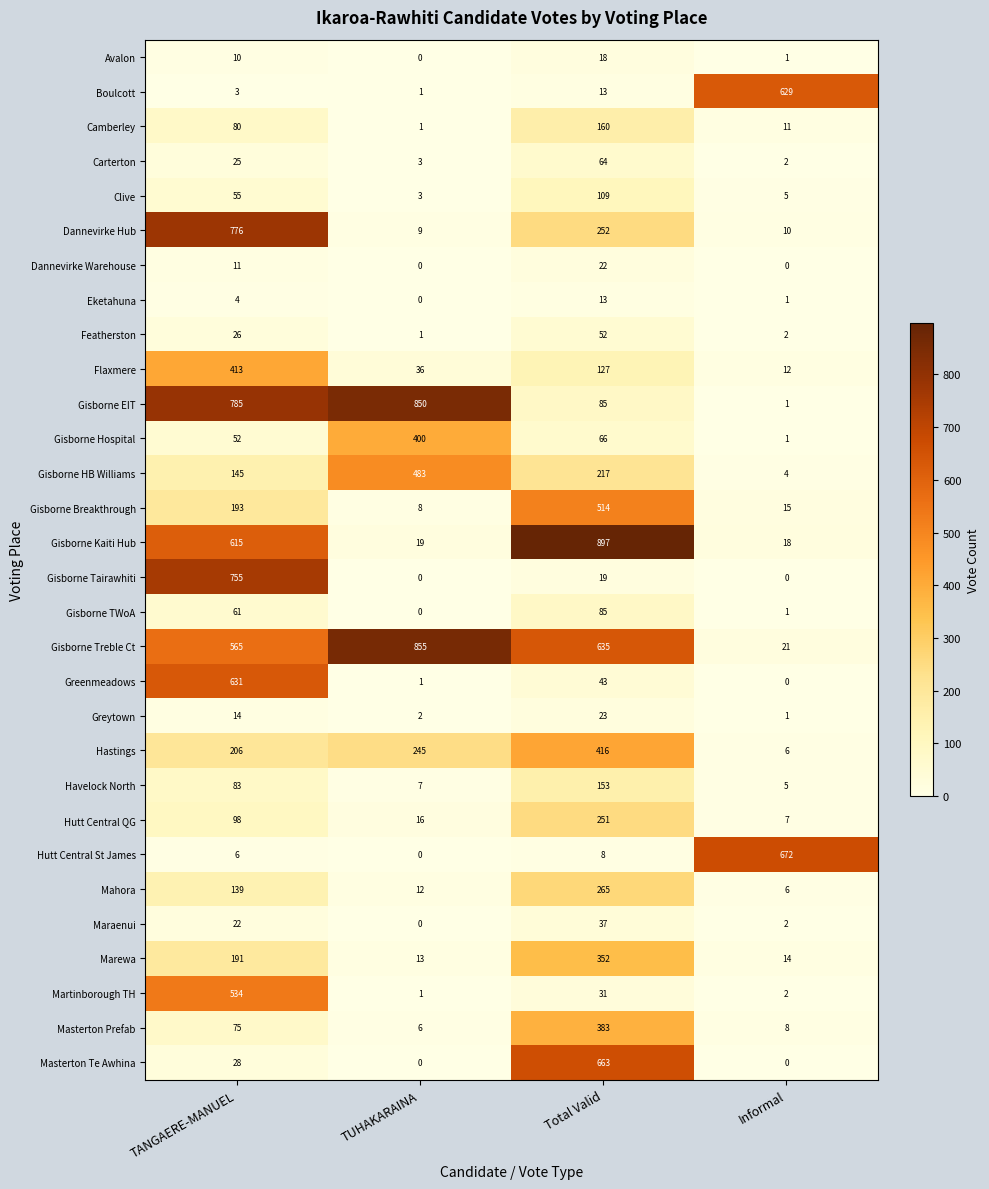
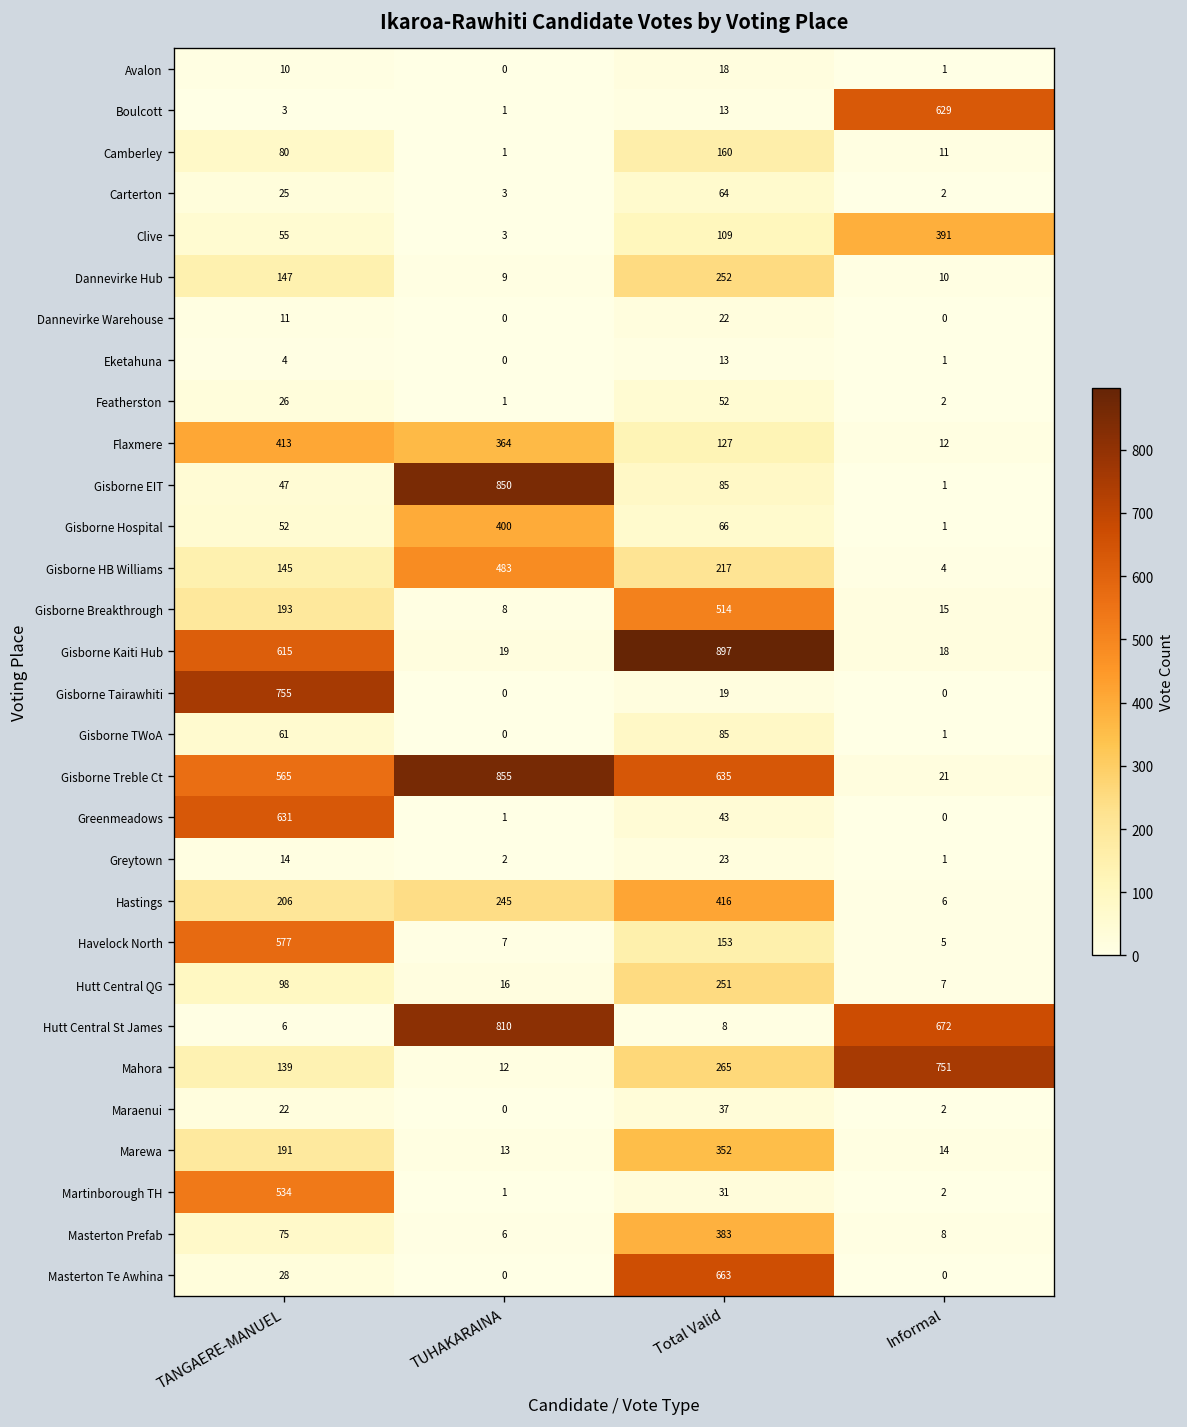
  {
    "Avalon": {
      "TANGAERE-MANUEL": 10,
      "TUHAKARAINA": 0,
      "Total Valid": 18,
      "Informal": 1
    },
    "Boulcott": {
      "TANGAERE-MANUEL": 3,
      "TUHAKARAINA": 1,
      "Total Valid": 13,
      "Informal": 629
    },
    "Camberley": {
      "TANGAERE-MANUEL": 80,
      "TUHAKARAINA": 1,
      "Total Valid": 160,
      "Informal": 11
    },
    "Carterton": {
      "TANGAERE-MANUEL": 25,
      "TUHAKARAINA": 3,
      "Total Valid": 64,
      "Informal": 2
    },
    "Clive": {
      "TANGAERE-MANUEL": 55,
      "TUHAKARAINA": 3,
      "Total Valid": 109,
-     "Informal": 5
+     "Informal": 391
    },
    "Dannevirke Hub": {
-     "TANGAERE-MANUEL": 776,
+     "TANGAERE-MANUEL": 147,
      "TUHAKARAINA": 9,
      "Total Valid": 252,
      "Informal": 10
    },
    "Dannevirke Warehouse": {
      "TANGAERE-MANUEL": 11,
      "TUHAKARAINA": 0,
      "Total Valid": 22,
      "Informal": 0
    },
    "Eketahuna": {
      "TANGAERE-MANUEL": 4,
      "TUHAKARAINA": 0,
      "Total Valid": 13,
      "Informal": 1
    },
    "Featherston": {
      "TANGAERE-MANUEL": 26,
      "TUHAKARAINA": 1,
      "Total Valid": 52,
      "Informal": 2
    },
    "Flaxmere": {
      "TANGAERE-MANUEL": 413,
-     "TUHAKARAINA": 36,
+     "TUHAKARAINA": 364,
      "Total Valid": 127,
      "Informal": 12
    },
    "Gisborne EIT": {
-     "TANGAERE-MANUEL": 785,
+     "TANGAERE-MANUEL": 47,
      "TUHAKARAINA": 850,
      "Total Valid": 85,
      "Informal": 1
    },
    "Gisborne Hospital": {
      "TANGAERE-MANUEL": 52,
      "TUHAKARAINA": 400,
      "Total Valid": 66,
      "Informal": 1
    },
    "Gisborne HB Williams": {
      "TANGAERE-MANUEL": 145,
      "TUHAKARAINA": 483,
      "Total Valid": 217,
      "Informal": 4
    },
    "Gisborne Breakthrough": {
      "TANGAERE-MANUEL": 193,
      "TUHAKARAINA": 8,
      "Total Valid": 514,
      "Informal": 15
    },
    "Gisborne Kaiti Hub": {
      "TANGAERE-MANUEL": 615,
      "TUHAKARAINA": 19,
      "Total Valid": 897,
      "Informal": 18
    },
    "Gisborne Tairawhiti": {
      "TANGAERE-MANUEL": 755,
      "TUHAKARAINA": 0,
      "Total Valid": 19,
      "Informal": 0
    },
    "Gisborne TWoA": {
      "TANGAERE-MANUEL": 61,
      "TUHAKARAINA": 0,
      "Total Valid": 85,
      "Informal": 1
    },
    "Gisborne Treble Ct": {
      "TANGAERE-MANUEL": 565,
      "TUHAKARAINA": 855,
      "Total Valid": 635,
      "Informal": 21
    },
    "Greenmeadows": {
      "TANGAERE-MANUEL": 631,
      "TUHAKARAINA": 1,
      "Total Valid": 43,
      "Informal": 0
    },
    "Greytown": {
      "TANGAERE-MANUEL": 14,
      "TUHAKARAINA": 2,
      "Total Valid": 23,
      "Informal": 1
    },
    "Hastings": {
      "TANGAERE-MANUEL": 206,
      "TUHAKARAINA": 245,
      "Total Valid": 416,
      "Informal": 6
    },
    "Havelock North": {
-     "TANGAERE-MANUEL": 83,
+     "TANGAERE-MANUEL": 577,
      "TUHAKARAINA": 7,
      "Total Valid": 153,
      "Informal": 5
    },
    "Hutt Central QG": {
      "TANGAERE-MANUEL": 98,
      "TUHAKARAINA": 16,
      "Total Valid": 251,
      "Informal": 7
    },
    "Hutt Central St James": {
      "TANGAERE-MANUEL": 6,
-     "TUHAKARAINA": 0,
+     "TUHAKARAINA": 810,
      "Total Valid": 8,
      "Informal": 672
    },
    "Mahora": {
      "TANGAERE-MANUEL": 139,
      "TUHAKARAINA": 12,
      "Total Valid": 265,
-     "Informal": 6
+     "Informal": 751
    },
    "Maraenui": {
      "TANGAERE-MANUEL": 22,
      "TUHAKARAINA": 0,
      "Total Valid": 37,
      "Informal": 2
    },
    "Marewa": {
      "TANGAERE-MANUEL": 191,
      "TUHAKARAINA": 13,
      "Total Valid": 352,
      "Informal": 14
    },
    "Martinborough TH": {
      "TANGAERE-MANUEL": 534,
      "TUHAKARAINA": 1,
      "Total Valid": 31,
      "Informal": 2
    },
    "Masterton Prefab": {
      "TANGAERE-MANUEL": 75,
      "TUHAKARAINA": 6,
      "Total Valid": 383,
      "Informal": 8
    },
    "Masterton Te Awhina": {
      "TANGAERE-MANUEL": 28,
      "TUHAKARAINA": 0,
      "Total Valid": 663,
      "Informal": 0
    }
  }
